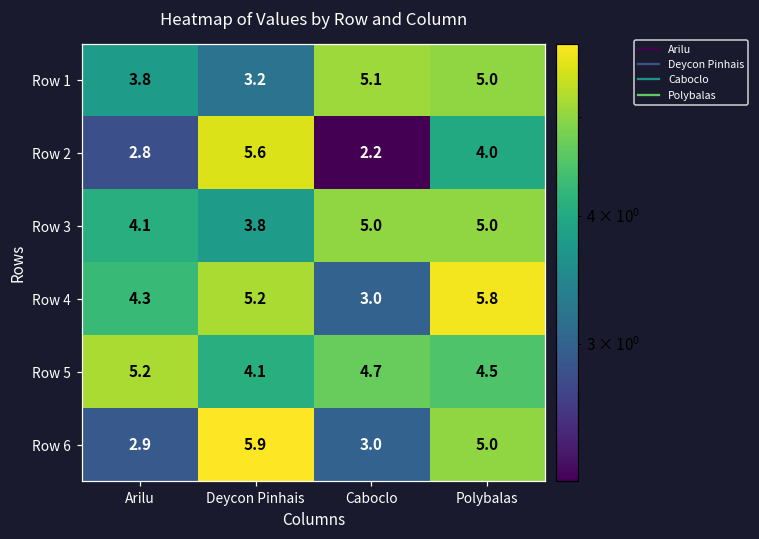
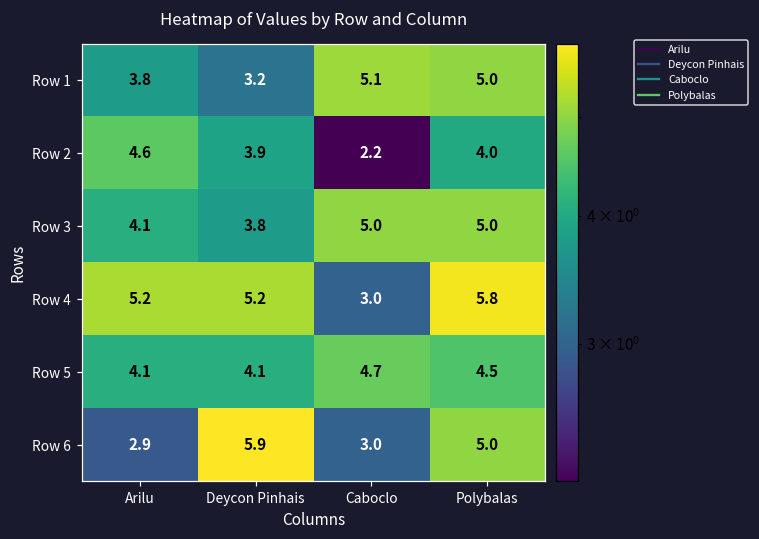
  {
    "Row 1": {
      "Arilu": 3.8,
      "Deycon Pinhais": 3.2,
      "Caboclo": 5.1,
      "Polybalas": 5.0
    },
    "Row 2": {
-     "Arilu": 2.8,
-     "Deycon Pinhais": 5.6,
+     "Arilu": 4.6,
+     "Deycon Pinhais": 3.9,
      "Caboclo": 2.2,
      "Polybalas": 4.0
    },
    "Row 3": {
      "Arilu": 4.1,
      "Deycon Pinhais": 3.8,
      "Caboclo": 5.0,
      "Polybalas": 5.0
    },
    "Row 4": {
-     "Arilu": 4.3,
+     "Arilu": 5.2,
      "Deycon Pinhais": 5.2,
      "Caboclo": 3.0,
      "Polybalas": 5.8
    },
    "Row 5": {
-     "Arilu": 5.2,
+     "Arilu": 4.1,
      "Deycon Pinhais": 4.1,
      "Caboclo": 4.7,
      "Polybalas": 4.5
    },
    "Row 6": {
      "Arilu": 2.9,
      "Deycon Pinhais": 5.9,
      "Caboclo": 3.0,
      "Polybalas": 5.0
    }
  }
